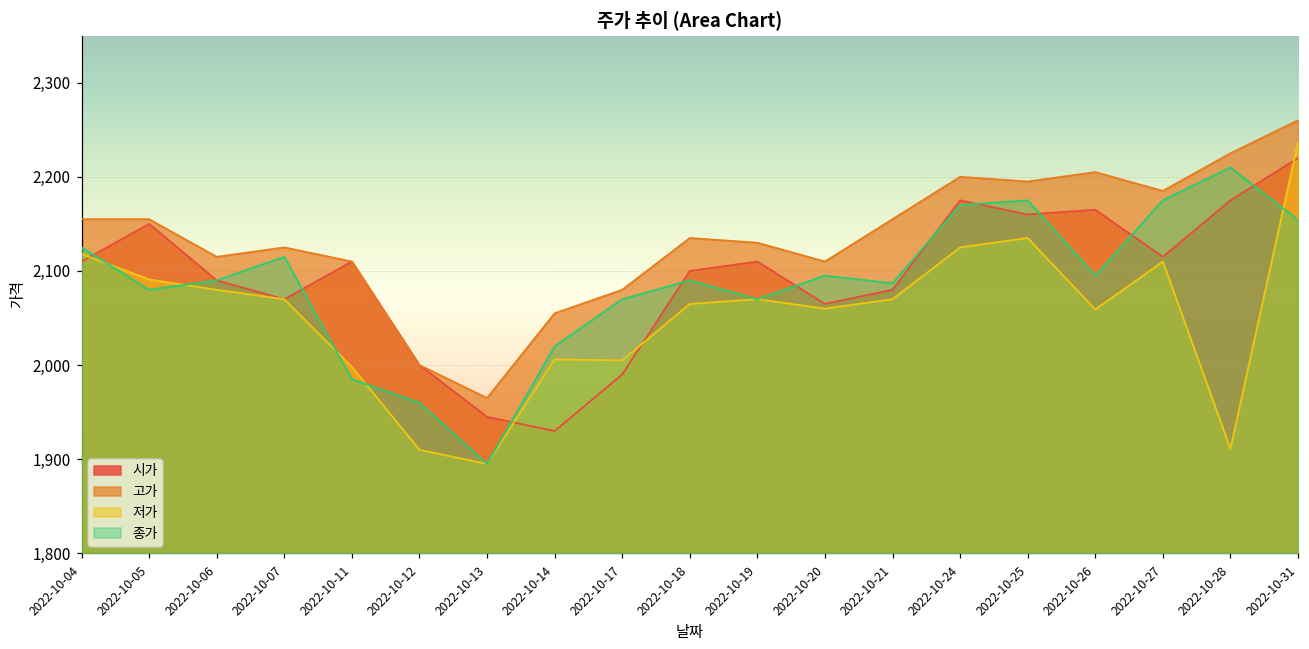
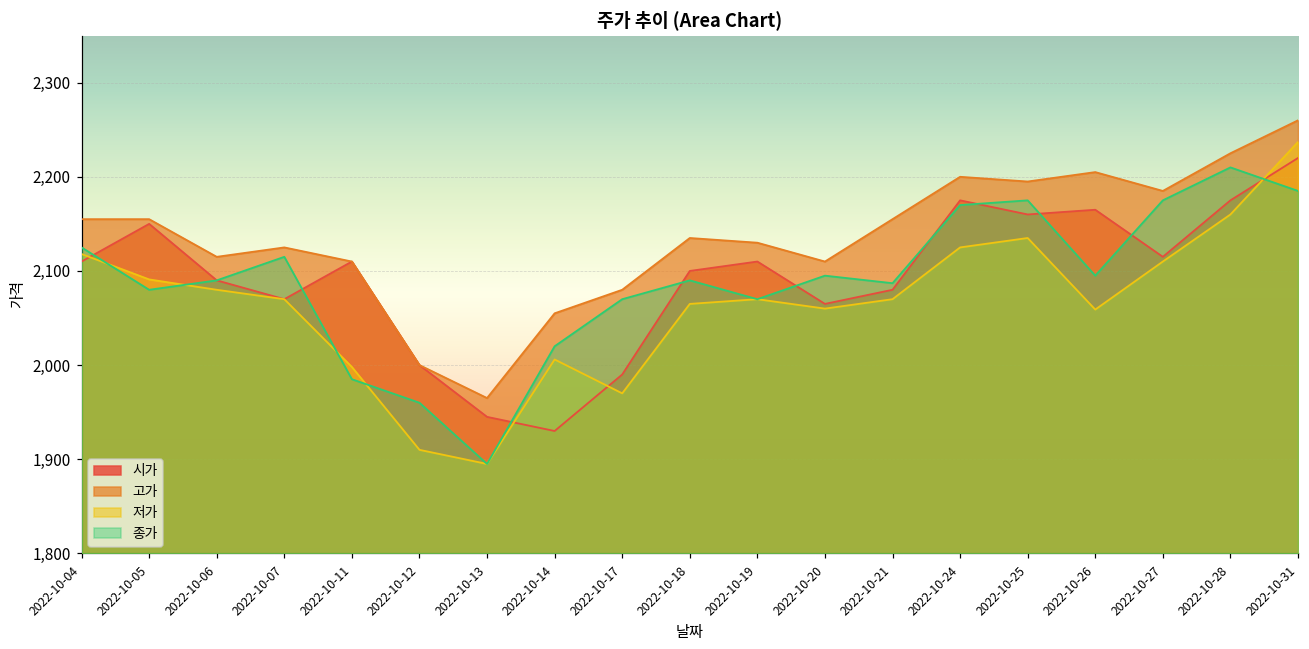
  {
    "저가": {
      "2022-10-04": "2,120",
      "2022-10-05": "2,090",
      "2022-10-06": "2,080",
      "2022-10-11": "2,000",
      "2022-10-12": "1,910",
      "2022-10-14": "2,010",
-     "2022-10-17": "2,010",
+     "2022-10-17": "1,970",
      "2022-10-18": "2,070",
      "2022-10-20": "2,060",
      "2022-10-21": "2,070",
      "2022-10-24": "2,130",
      "2022-10-25": "2,140",
      "2022-10-26": "2,060",
      "2022-10-27": "2,110",
-     "2022-10-28": "1,910",
+     "2022-10-28": "2,160",
      "2022-10-31": "2,240"
    },
    "종가": {
      "2022-10-04": "2,130",
      "2022-10-05": "2,080",
      "2022-10-07": "2,120",
      "2022-10-11": "1,990",
      "2022-10-12": "1,960",
      "2022-10-14": "2,020",
      "2022-10-17": "2,070",
      "2022-10-18": "2,090",
      "2022-10-20": "2,100",
      "2022-10-21": "2,090",
      "2022-10-24": "2,170",
      "2022-10-25": "2,180",
      "2022-10-26": "2,100",
      "2022-10-27": "2,180",
      "2022-10-28": "2,210",
-     "2022-10-31": "2,150"
+     "2022-10-31": "2,190"
    }
  }
